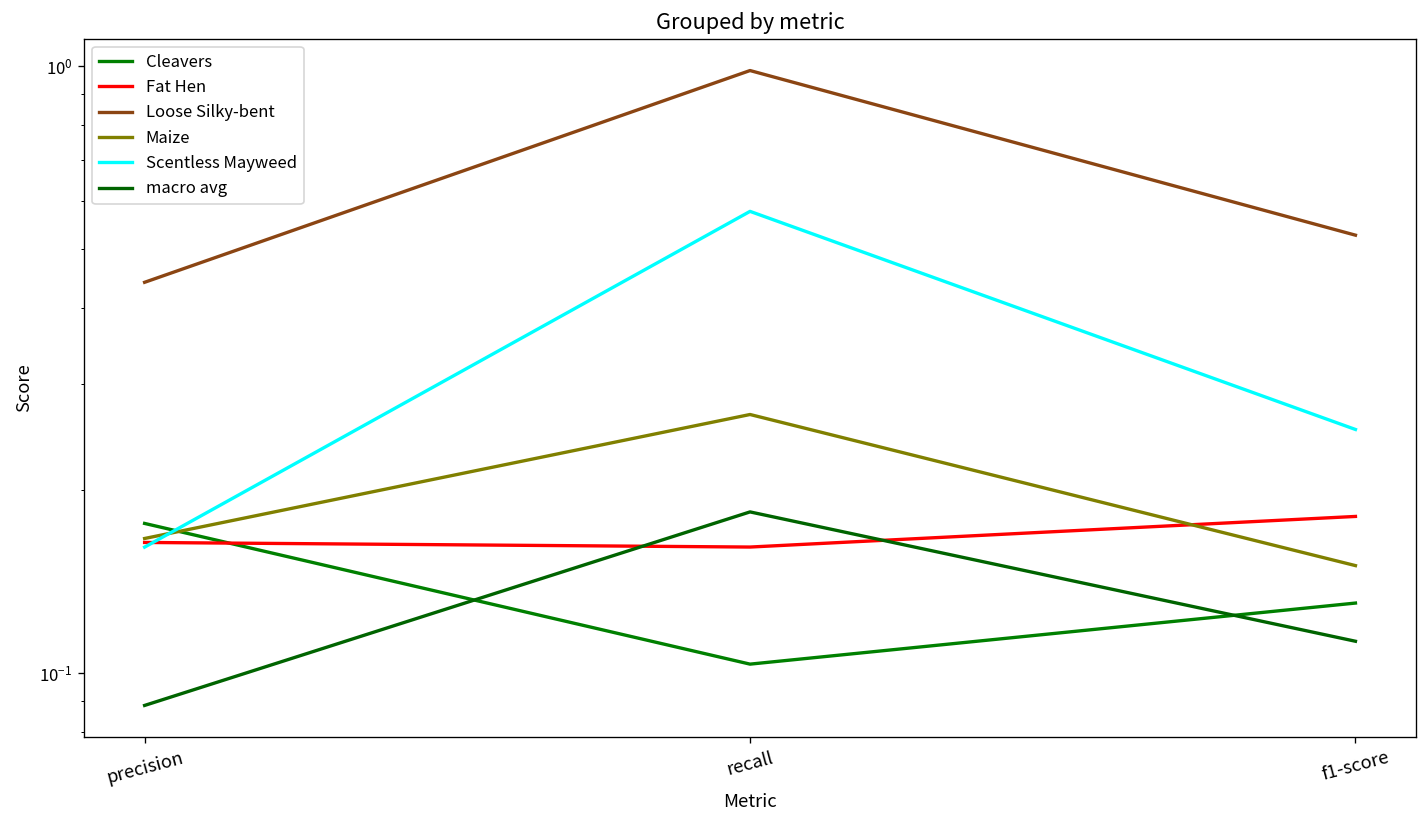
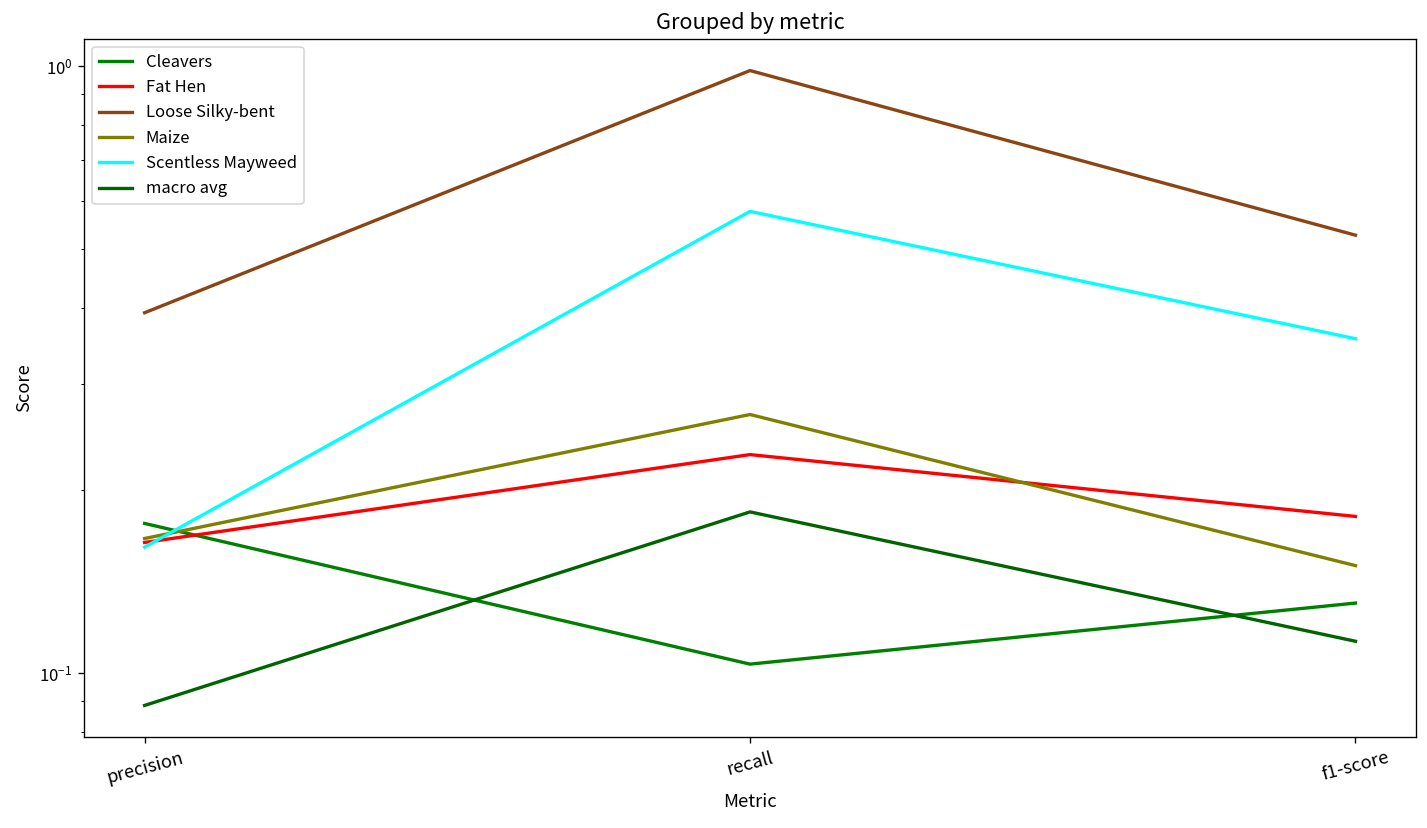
  {
    "Fat Hen": {
      "precision": 0.164,
-     "recall": 0.161,
+     "recall": 0.23,
      "f1-score": 0.181
    },
    "Loose Silky-bent": {
-     "precision": 0.44,
+     "precision": 0.39,
      "recall": 0.98,
      "f1-score": 0.53
    },
    "Maize": {
      "precision": 0.167,
      "recall": 0.27,
      "f1-score": 0.150
    },
    "Scentless Mayweed": {
      "precision": 0.16,
      "recall": 0.58,
-     "f1-score": 0.25
+     "f1-score": 0.36
    }
  }
